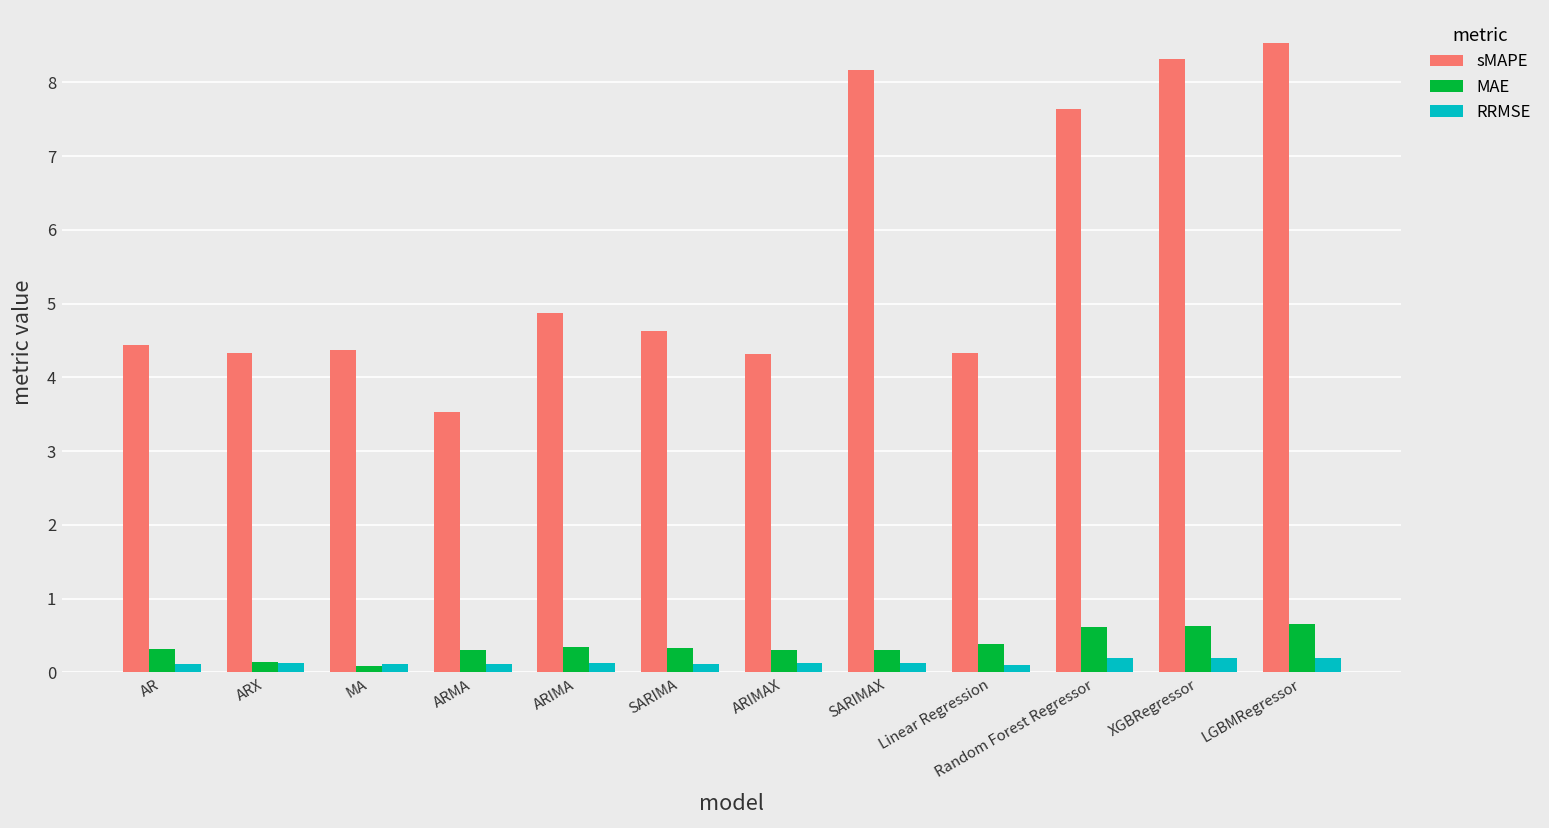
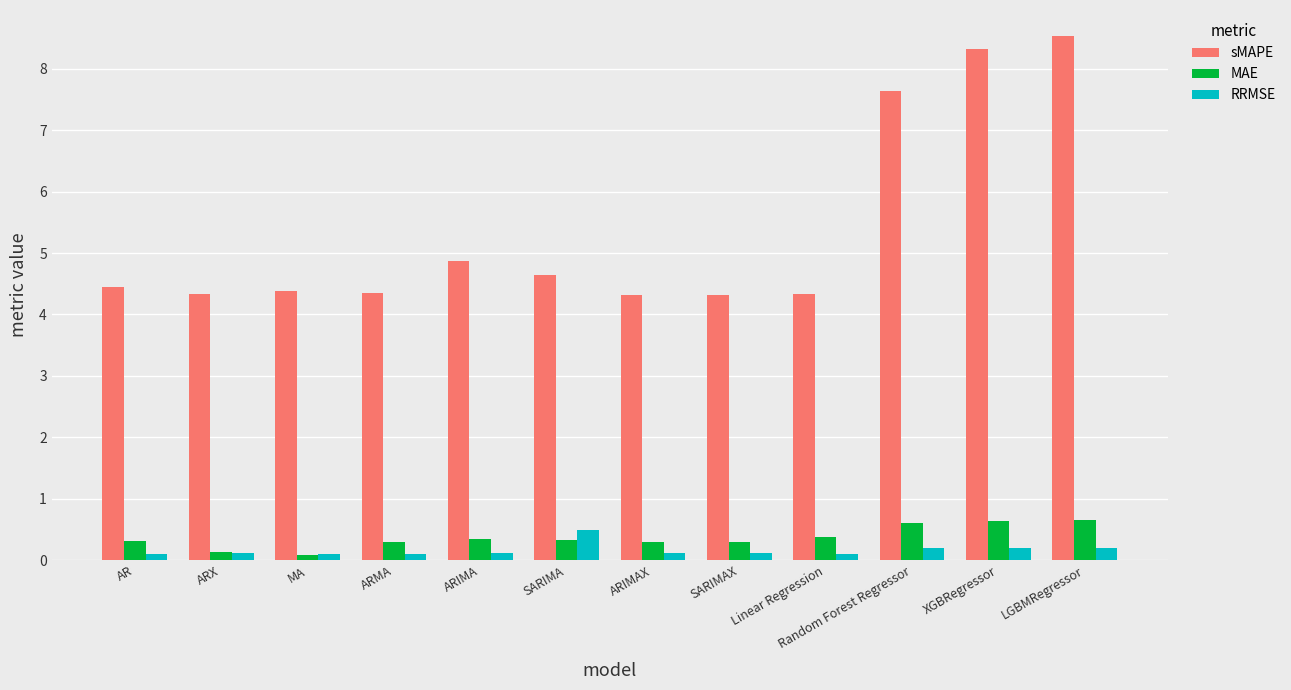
  {
    "sMAPE": {
      "AR": 4.4,
      "ARX": 4.3,
      "MA": 4.4,
-     "ARMA": 3.5,
+     "ARMA": 4.4,
      "ARIMA": 4.9,
      "SARIMA": 4.6,
      "ARIMAX": 4.3,
-     "SARIMAX": 8.2,
+     "SARIMAX": 4.3,
      "Linear Regression": 4.3,
      "Random Forest Regressor": 7.6,
      "XGBRegressor": 8.3,
      "LGBMRegressor": 8.5
    },
    "MAE": {
      "AR": 0.3,
      "ARX": 0.1,
      "MA": 0.1,
      "ARMA": 0.3,
      "ARIMA": 0.3,
      "SARIMA": 0.3,
      "ARIMAX": 0.3,
      "SARIMAX": 0.3,
      "Linear Regression": 0.4,
      "Random Forest Regressor": 0.6,
      "XGBRegressor": 0.6,
      "LGBMRegressor": 0.7
    },
    "RRMSE": {
      "AR": 0.1,
      "ARX": 0.1,
      "MA": 0.1,
      "ARMA": 0.1,
      "ARIMA": 0.1,
-     "SARIMA": 0.1,
+     "SARIMA": 0.5,
      "ARIMAX": 0.1,
      "SARIMAX": 0.1,
      "Linear Regression": 0.1,
      "Random Forest Regressor": 0.2,
      "XGBRegressor": 0.2,
      "LGBMRegressor": 0.2
    }
  }
